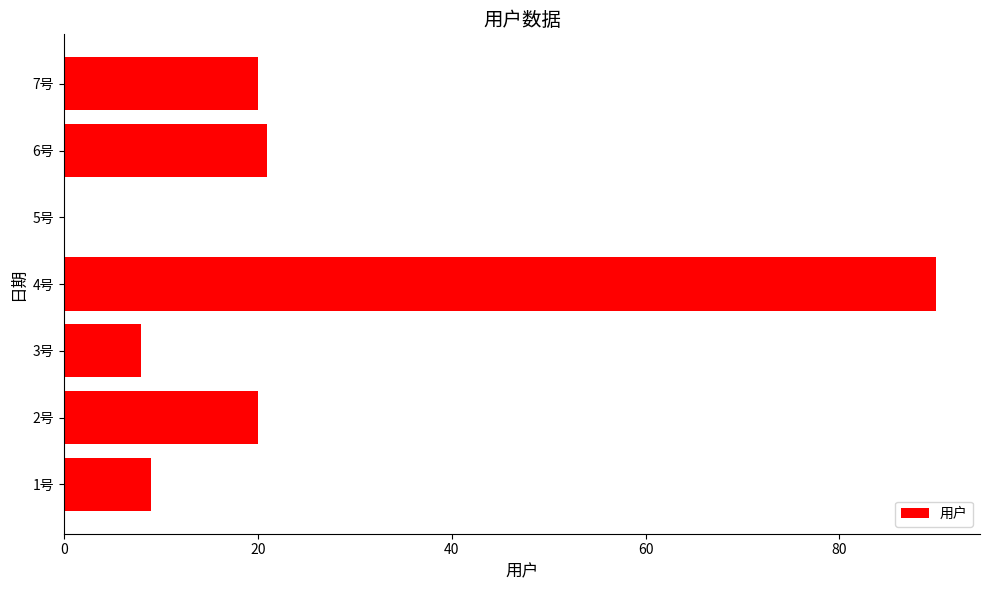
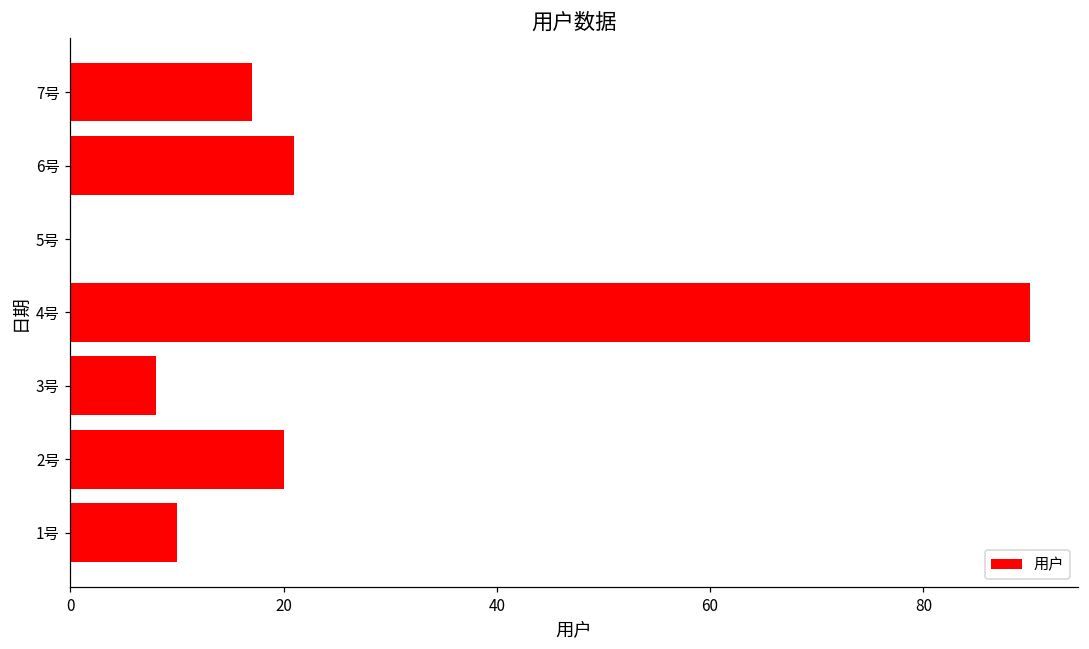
  {
-   "7号": 20,
+   "7号": 17,
    "6号": 21,
    "5号": 0,
    "4号": 90,
    "3号": 8,
    "2号": 20,
-   "1号": 9
+   "1号": 10
  }
